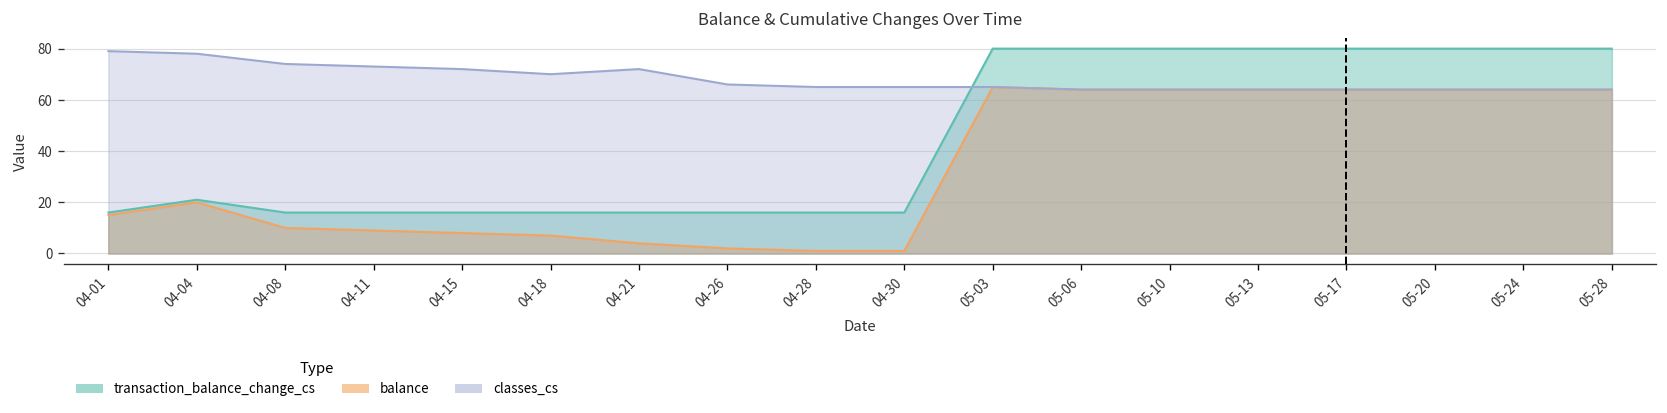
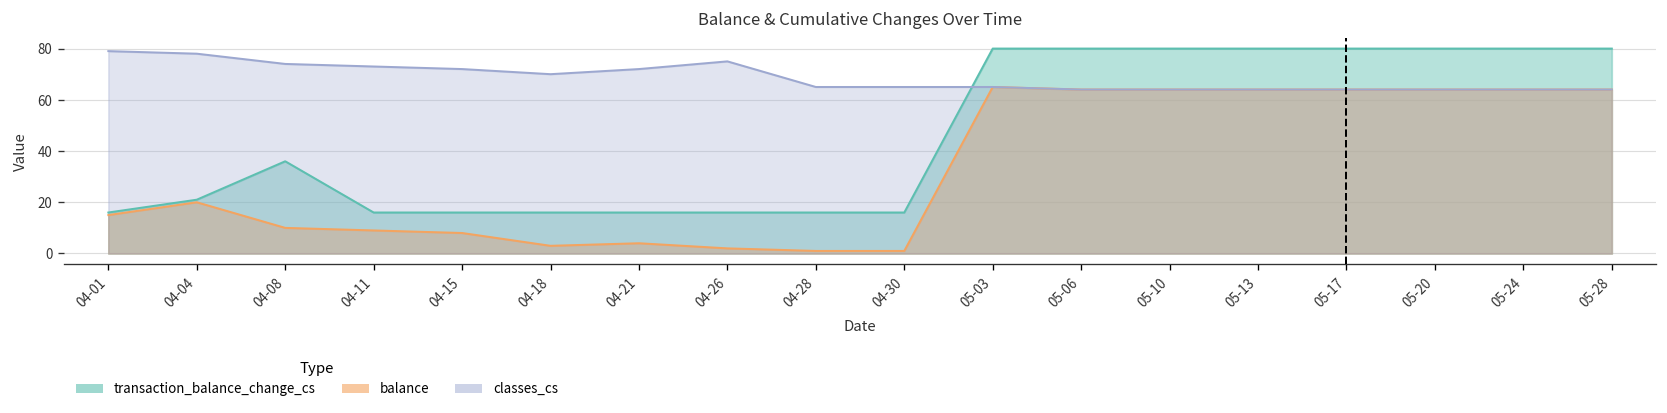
  {
    "transaction_balance_change_cs": {
-     "04-08": 16,
+     "04-08": 36,
      "04-11": 16,
      "04-15": 16,
      "04-18": 16,
      "04-21": 16,
      "04-26": 16,
      "04-28": 16,
      "04-30": 16,
      "05-03": 80,
      "05-06": 80,
      "05-10": 80,
      "05-13": 80,
      "05-17": 80,
      "05-20": 80,
      "05-24": 80,
      "05-28": 80
    },
    "balance": {
      "04-08": 10,
      "04-11": 9,
      "04-15": 8,
-     "04-18": 7,
+     "04-18": 3,
      "04-21": 4,
      "04-26": 2,
      "04-28": 1,
      "04-30": 1
    },
    "classes_cs": {
      "04-01": 79,
      "04-04": 78,
      "04-08": 74,
      "04-11": 73,
      "04-15": 72,
      "04-18": 70,
      "04-21": 72,
-     "04-26": 66,
+     "04-26": 75,
      "04-28": 65,
      "04-30": 65
    }
  }
